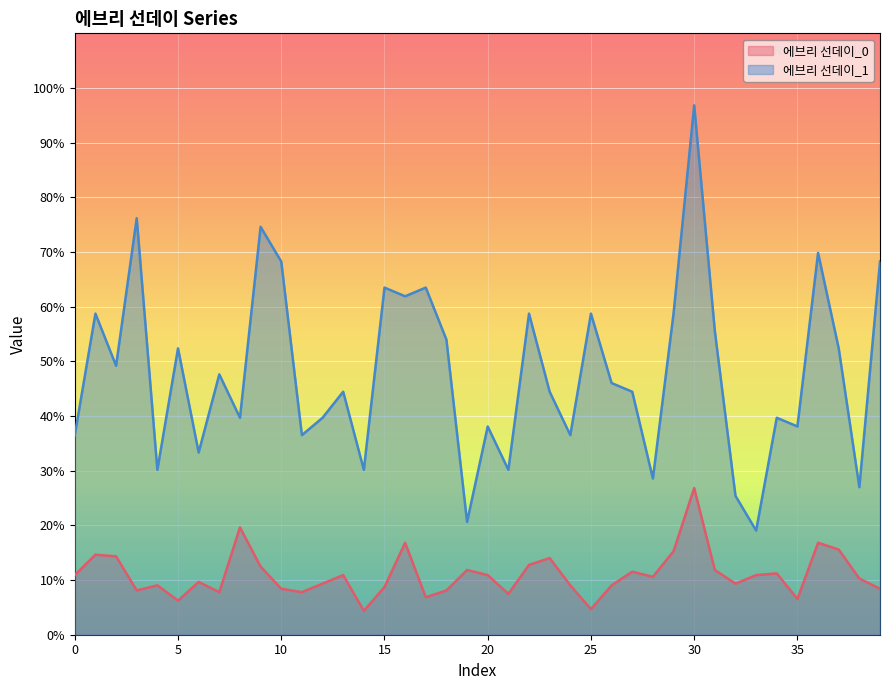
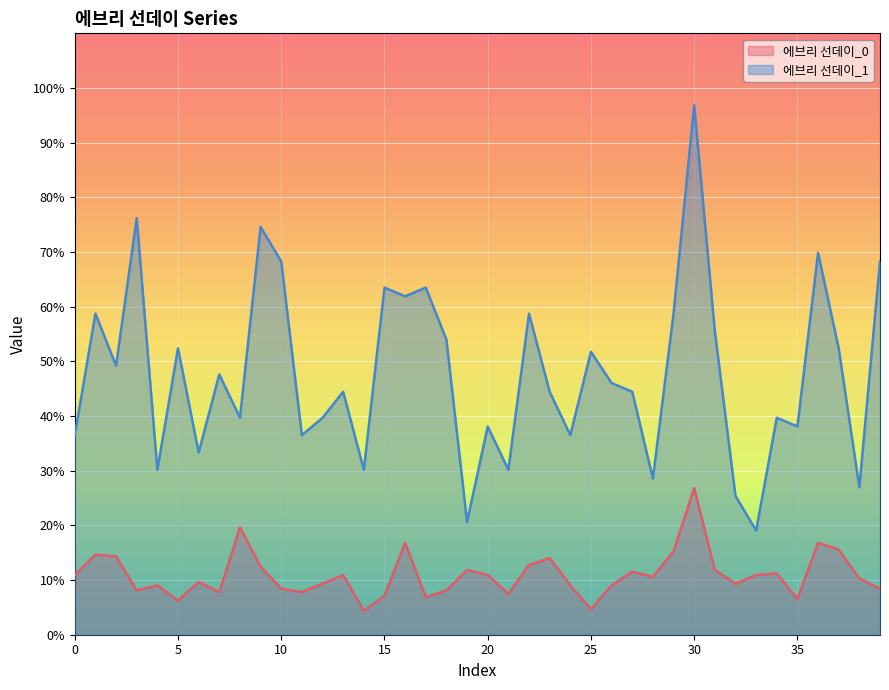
  {
    "에브리 선데이_0": {
      "0": "11%",
      "5": "6%",
      "10": "8%",
-     "15": "9%",
+     "15": "7%",
      "20": "11%",
      "25": "5%",
      "30": "27%",
      "35": "7%"
    },
    "에브리 선데이_1": {
      "0": "37%",
      "5": "52%",
      "10": "68%",
      "15": "63%",
      "20": "38%",
-     "25": "59%",
+     "25": "52%",
      "30": "97%",
      "35": "38%"
    }
  }
